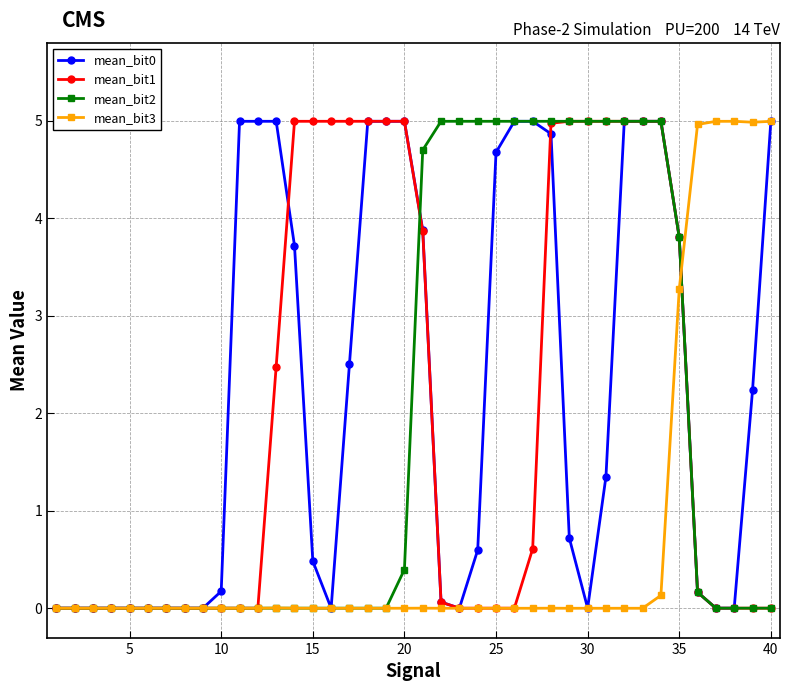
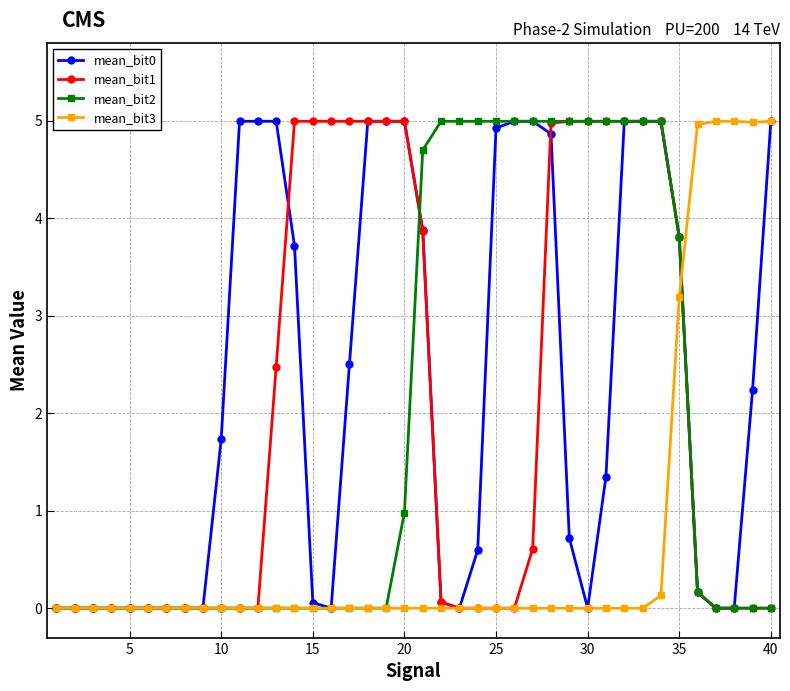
  {
    "mean_bit0": {
-     "10": 0.2,
-     "15": 0.5,
-     "25": 4.7
+     "10": 1.7,
+     "15": 0.1,
+     "25": 4.9
    },
    "mean_bit1": {
      "15": 5.0
    },
    "mean_bit2": {
-     "20": 0.4,
+     "20": 1.0,
      "25": 5.0
    },
    "mean_bit3": {
      "20": 0.0,
-     "35": 3.3
+     "35": 3.2
    }
  }
